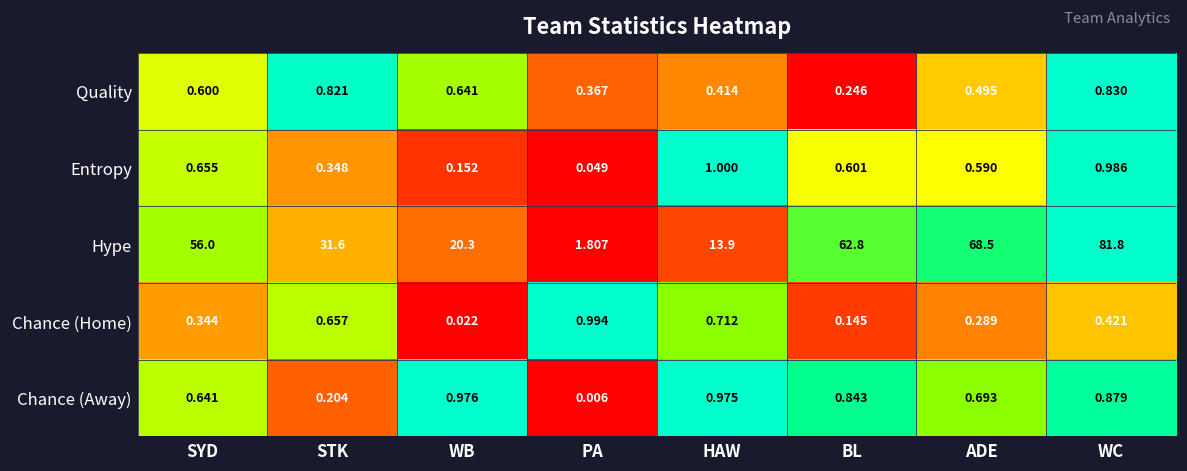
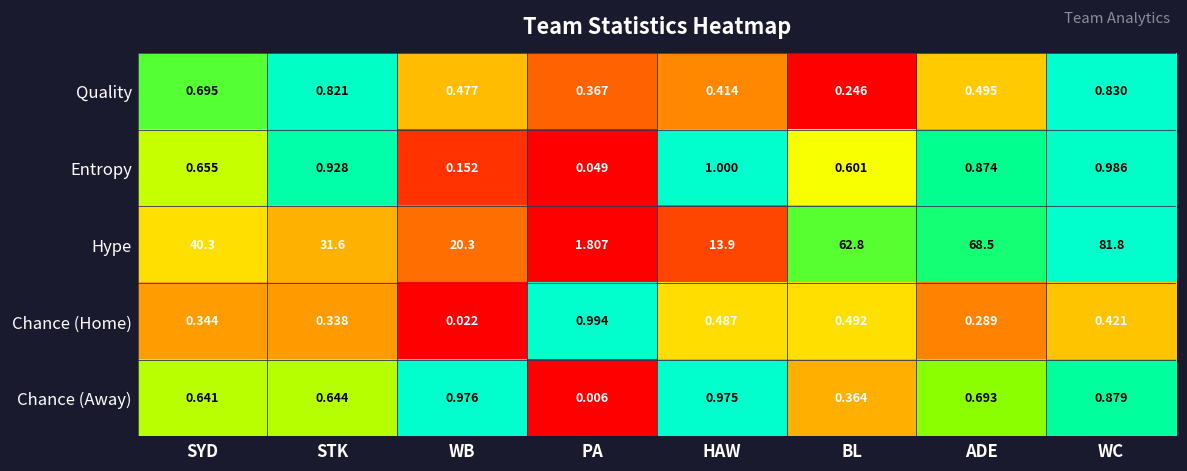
  {
    "Quality": {
-     "SYD": 0.600,
+     "SYD": 0.695,
      "STK": 0.821,
-     "WB": 0.641,
+     "WB": 0.477,
      "PA": 0.367,
      "HAW": 0.414,
      "BL": 0.246,
      "ADE": 0.495,
      "WC": 0.830
    },
    "Entropy": {
      "SYD": 0.655,
-     "STK": 0.348,
+     "STK": 0.928,
      "WB": 0.152,
      "PA": 0.049,
      "HAW": 1.000,
      "BL": 0.601,
-     "ADE": 0.590,
+     "ADE": 0.874,
      "WC": 0.986
    },
    "Hype": {
-     "SYD": 56.0,
+     "SYD": 40.3,
      "STK": 31.6,
      "WB": 20.3,
      "PA": 1.807,
      "HAW": 13.9,
      "BL": 62.8,
      "ADE": 68.5,
      "WC": 81.8
    },
    "Chance (Home)": {
      "SYD": 0.344,
-     "STK": 0.657,
+     "STK": 0.338,
      "WB": 0.022,
      "PA": 0.994,
-     "HAW": 0.712,
-     "BL": 0.145,
+     "HAW": 0.487,
+     "BL": 0.492,
      "ADE": 0.289,
      "WC": 0.421
    },
    "Chance (Away)": {
      "SYD": 0.641,
-     "STK": 0.204,
+     "STK": 0.644,
      "WB": 0.976,
      "PA": 0.006,
      "HAW": 0.975,
-     "BL": 0.843,
+     "BL": 0.364,
      "ADE": 0.693,
      "WC": 0.879
    }
  }
